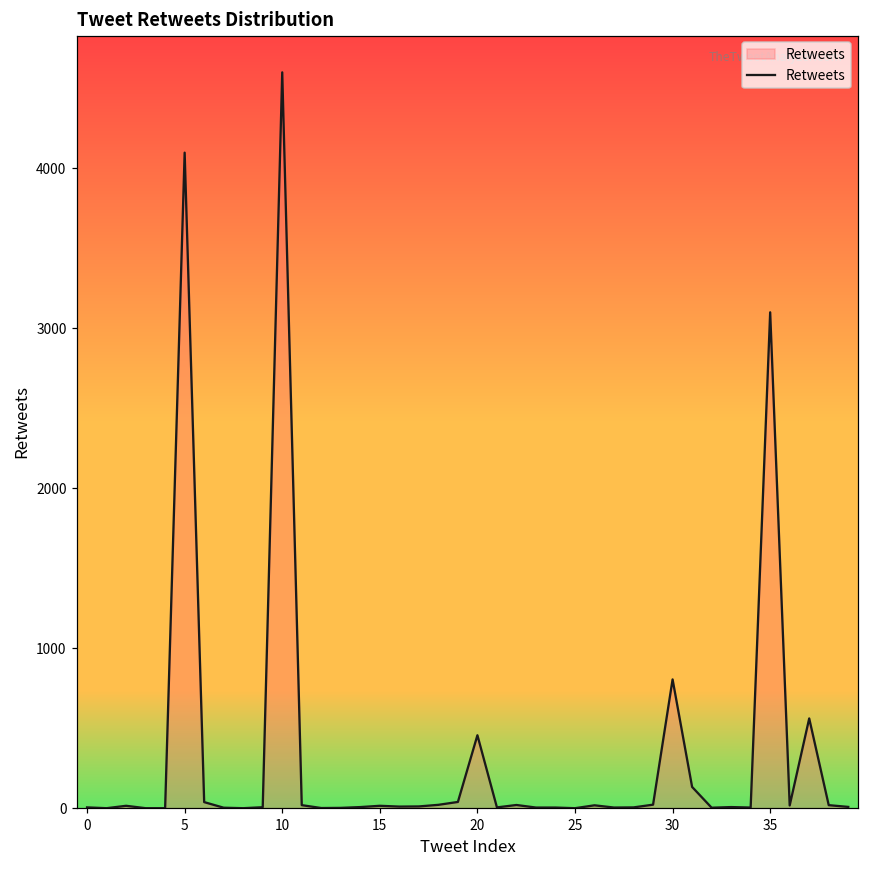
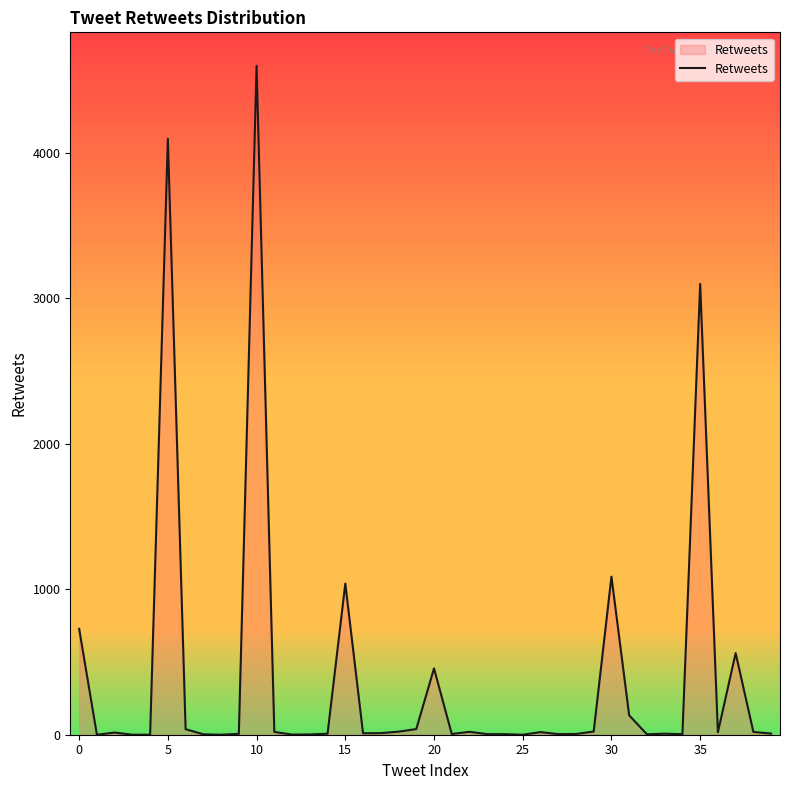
  {
-   "0": 10,
+   "0": 730,
    "5": 4100,
    "10": 4600,
-   "15": 20,
+   "15": 1040,
    "20": 460,
    "25": 0,
-   "30": 810,
+   "30": 1090,
    "35": 3100
  }
